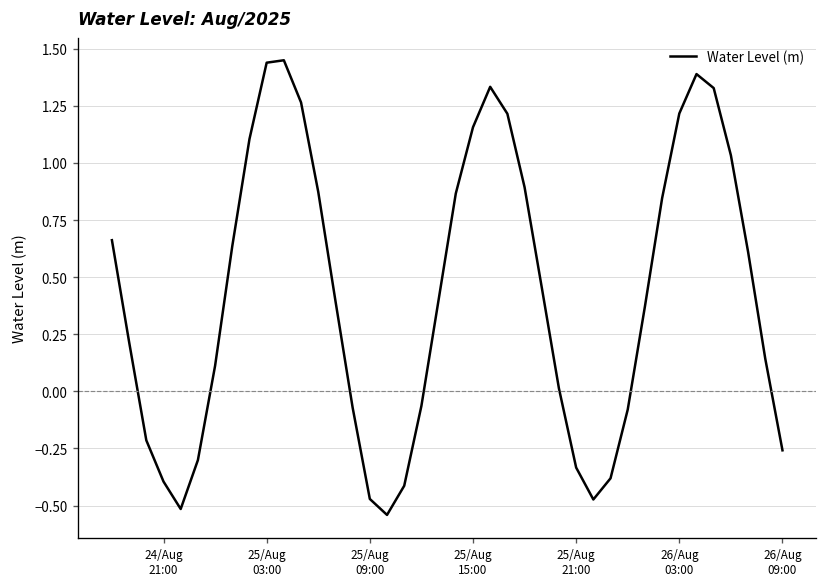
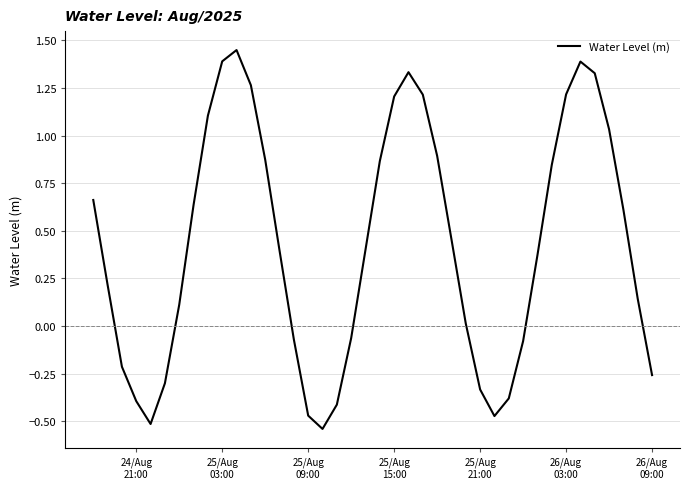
  {
    "24/Aug 21:00": -0.40,
-   "25/Aug 03:00": 1.44,
+   "25/Aug 03:00": 1.39,
    "25/Aug 09:00": -0.47,
-   "25/Aug 15:00": 1.16,
+   "25/Aug 15:00": 1.21,
    "25/Aug 21:00": -0.33,
    "26/Aug 03:00": 1.22,
    "26/Aug 09:00": -0.26
  }
